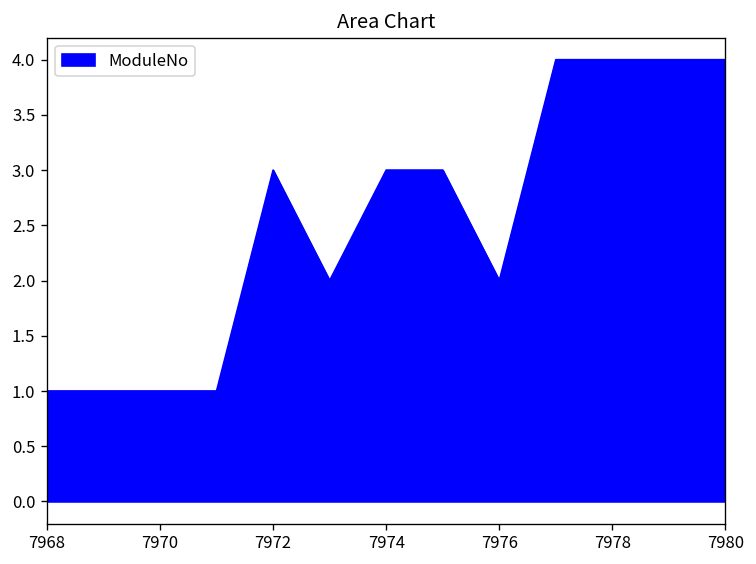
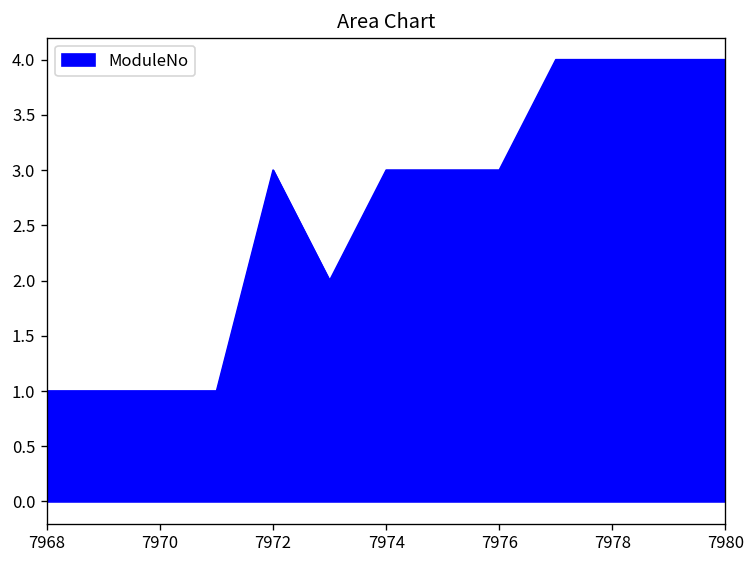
  {
    "7968": 1,
    "7970": 1,
    "7972": 3,
    "7974": 3,
-   "7976": 2,
+   "7976": 3,
    "7978": 4,
    "7980": 4
  }
